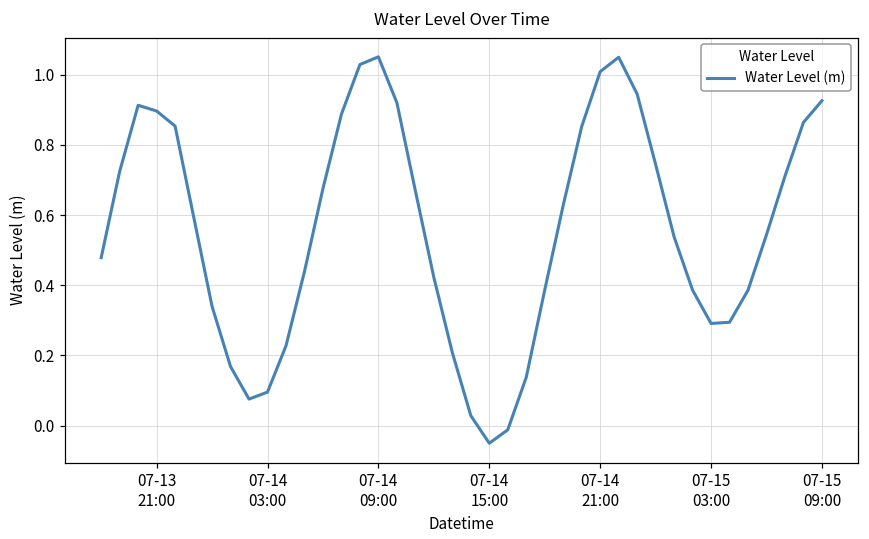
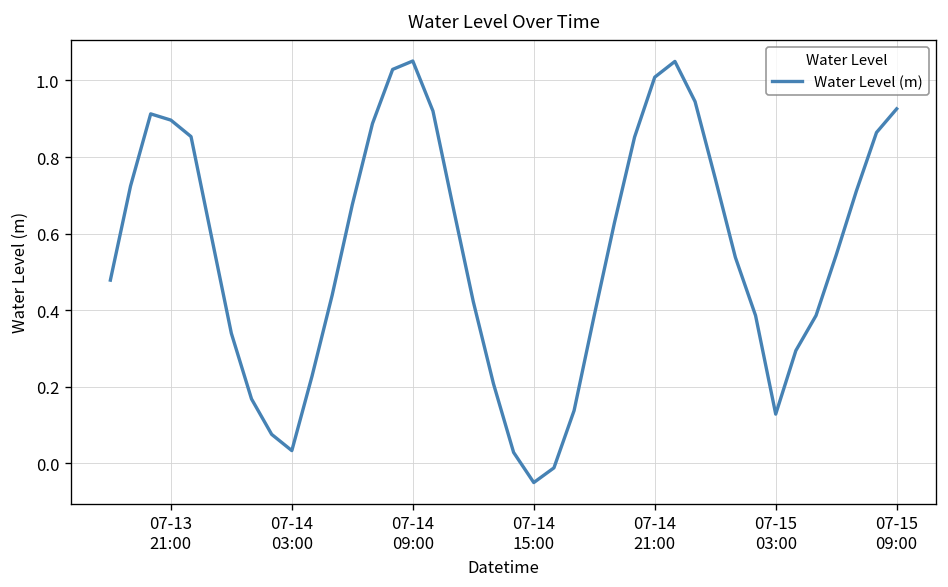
  {
    "07-13 21:00": 0.90,
-   "07-14 03:00": 0.10,
+   "07-14 03:00": 0.03,
    "07-14 09:00": 1.05,
    "07-14 15:00": -0.05,
    "07-14 21:00": 1.01,
-   "07-15 03:00": 0.29,
+   "07-15 03:00": 0.13,
    "07-15 09:00": 0.93
  }
